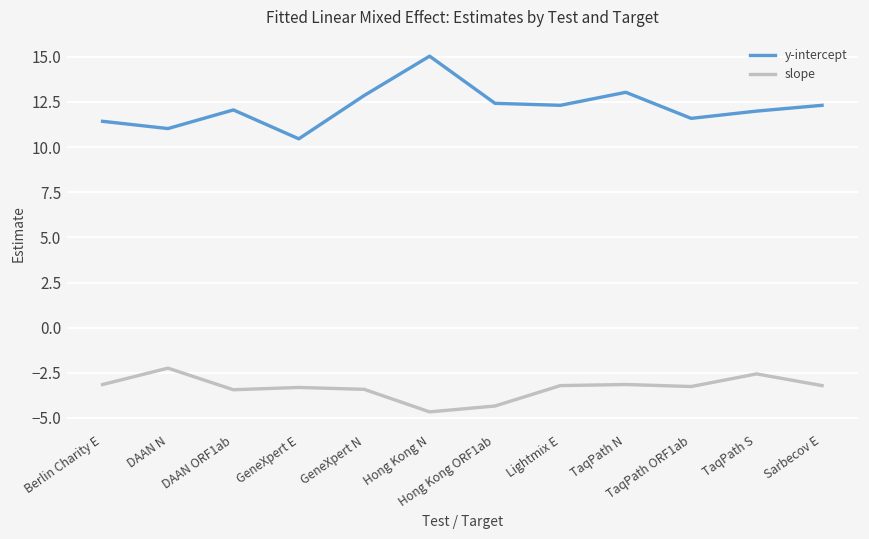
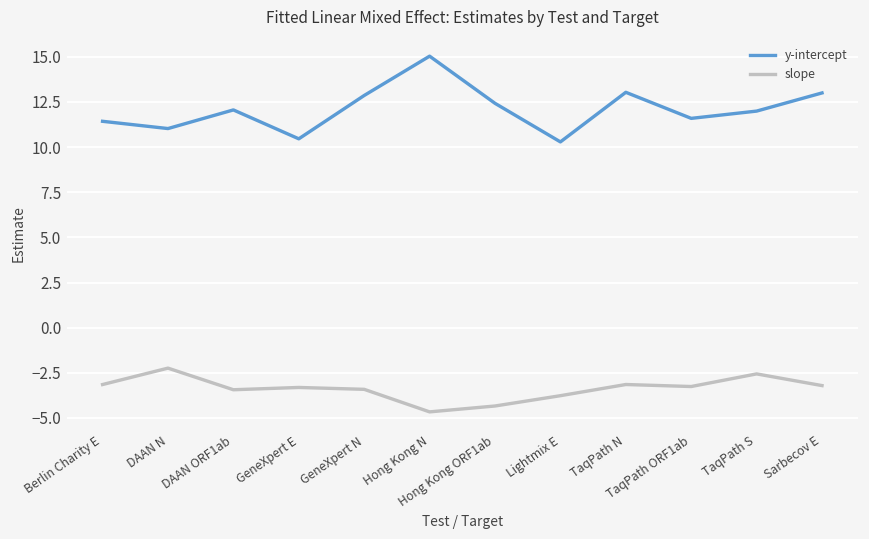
  {
    "y-intercept": {
      "Berlin Charity E": 11.4,
      "DAAN N": 11.0,
      "DAAN ORF1ab": 12.1,
      "GeneXpert E": 10.5,
      "GeneXpert N": 12.9,
      "Hong Kong N": 15.0,
      "Hong Kong ORF1ab": 12.4,
-     "Lightmix E": 12.3,
+     "Lightmix E": 10.3,
      "TaqPath N": 13.0,
      "TaqPath ORF1ab": 11.6,
      "TaqPath S": 12.0,
-     "Sarbecov E": 12.3
+     "Sarbecov E": 13.0
    },
    "slope": {
      "Berlin Charity E": -3.1,
      "DAAN N": -2.2,
      "DAAN ORF1ab": -3.4,
      "GeneXpert E": -3.3,
      "GeneXpert N": -3.4,
      "Hong Kong N": -4.7,
      "Hong Kong ORF1ab": -4.3,
-     "Lightmix E": -3.2,
+     "Lightmix E": -3.8,
      "TaqPath N": -3.1,
      "TaqPath ORF1ab": -3.3,
      "TaqPath S": -2.6,
      "Sarbecov E": -3.2
    }
  }
